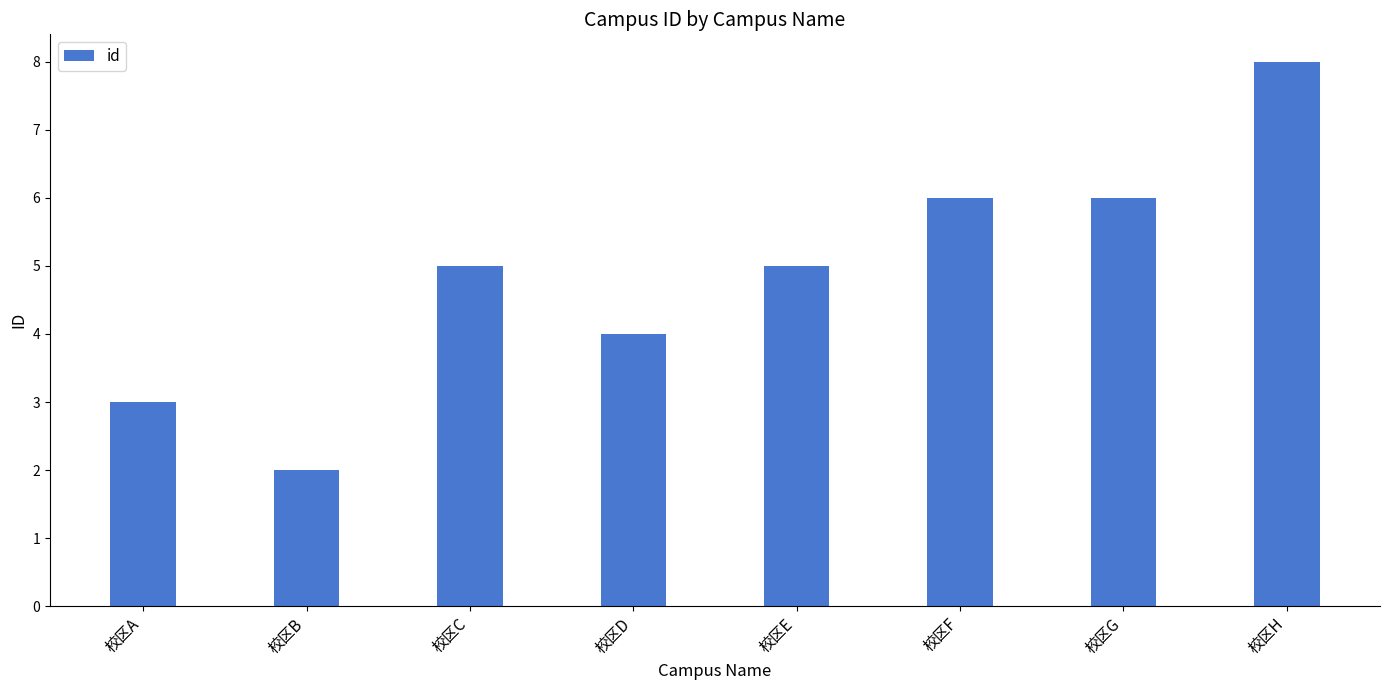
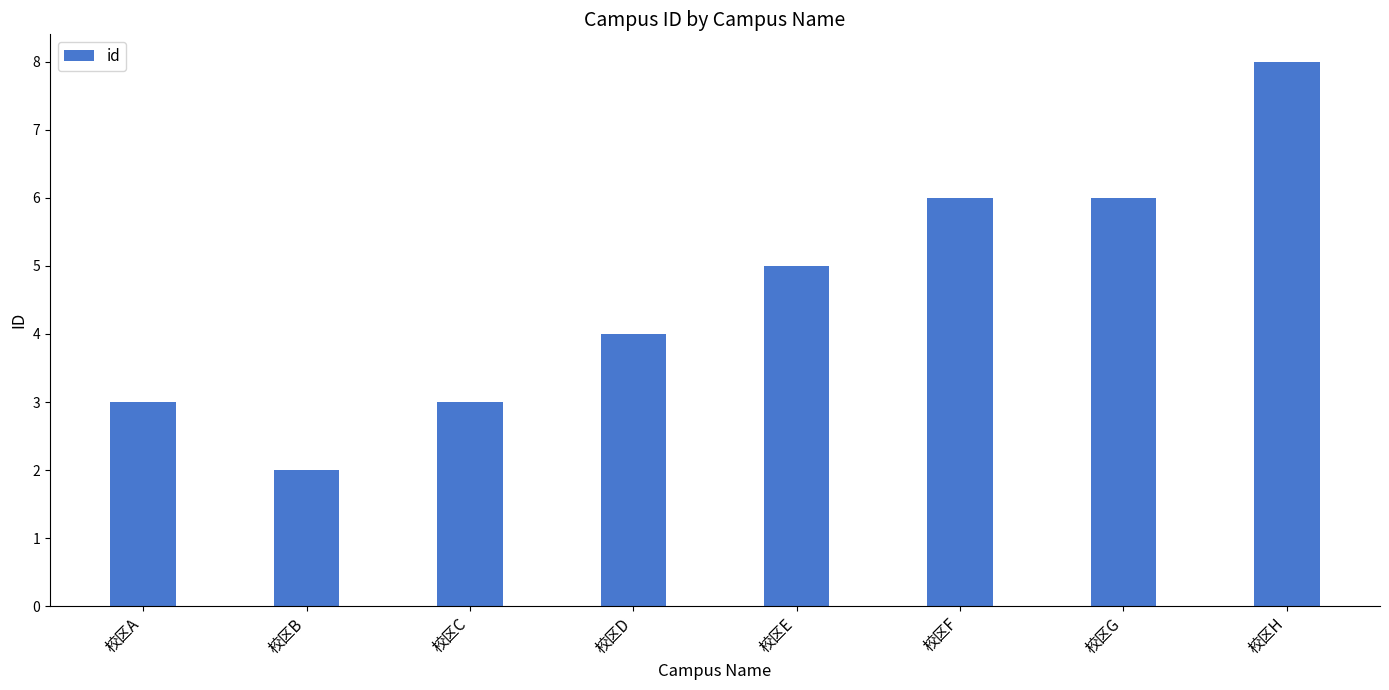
  {
    "校区A": 3,
    "校区B": 2,
-   "校区C": 5,
+   "校区C": 3,
    "校区D": 4,
    "校区E": 5,
    "校区F": 6,
    "校区G": 6,
    "校区H": 8
  }
